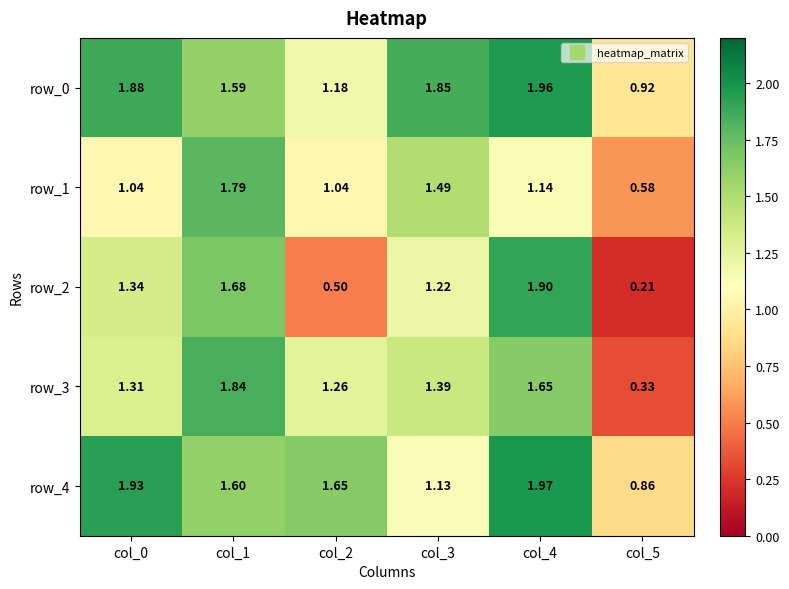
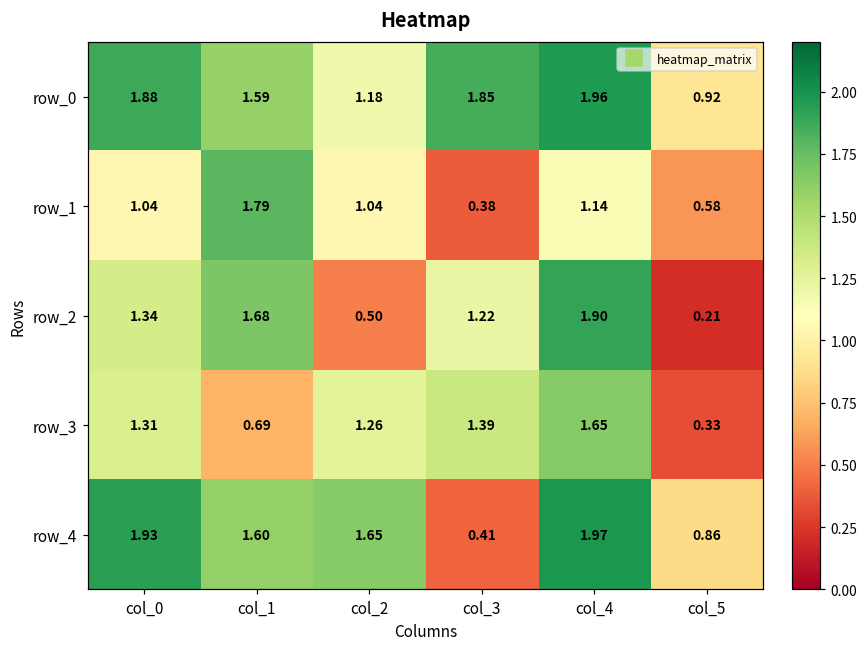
  {
    "row_0": {
      "col_0": 1.88,
      "col_1": 1.59,
      "col_2": 1.18,
      "col_3": 1.85,
      "col_4": 1.96,
      "col_5": 0.92
    },
    "row_1": {
      "col_0": 1.04,
      "col_1": 1.79,
      "col_2": 1.04,
-     "col_3": 1.49,
+     "col_3": 0.38,
      "col_4": 1.14,
      "col_5": 0.58
    },
    "row_2": {
      "col_0": 1.34,
      "col_1": 1.68,
      "col_2": 0.50,
      "col_3": 1.22,
      "col_4": 1.90,
      "col_5": 0.21
    },
    "row_3": {
      "col_0": 1.31,
-     "col_1": 1.84,
+     "col_1": 0.69,
      "col_2": 1.26,
      "col_3": 1.39,
      "col_4": 1.65,
      "col_5": 0.33
    },
    "row_4": {
      "col_0": 1.93,
      "col_1": 1.60,
      "col_2": 1.65,
-     "col_3": 1.13,
+     "col_3": 0.41,
      "col_4": 1.97,
      "col_5": 0.86
    }
  }
